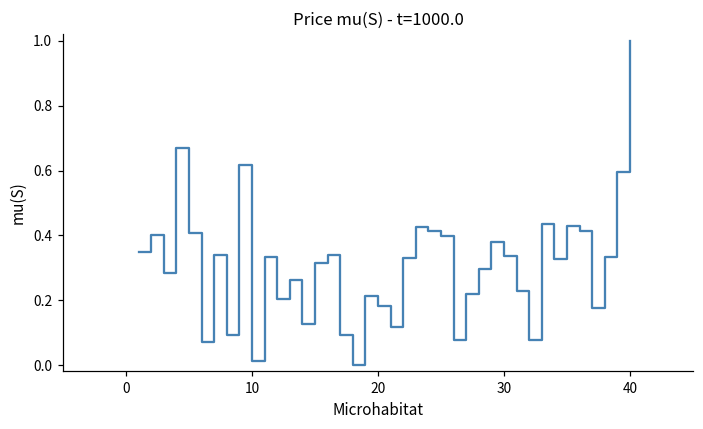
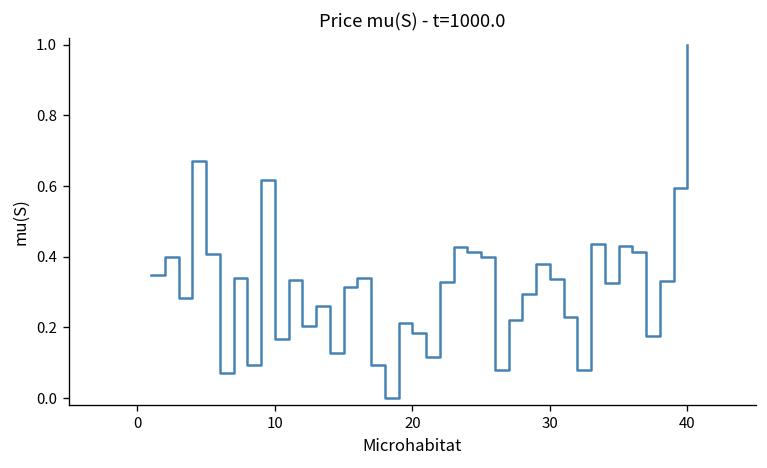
  {
-   "10": 0.01,
+   "10": 0.17,
    "20": 0.18,
    "30": 0.34,
    "40": 1.00
  }
